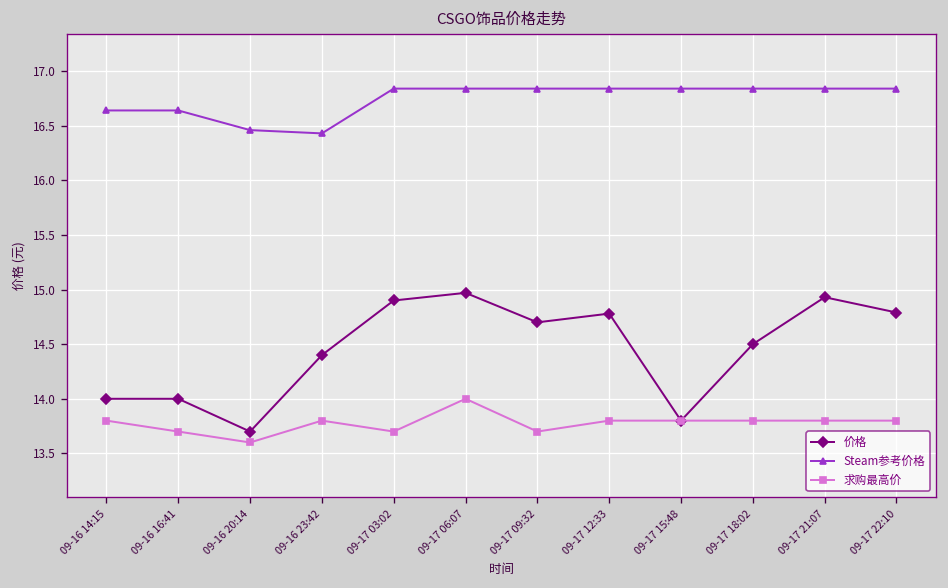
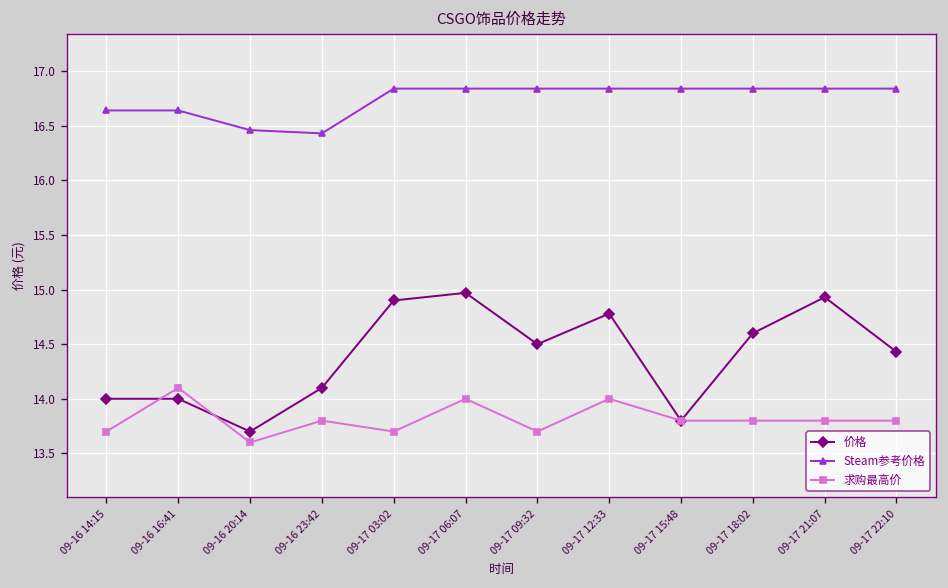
  {
    "价格": {
      "09-16 14:15": 14.0,
      "09-16 16:41": 14.0,
      "09-16 20:14": 13.7,
-     "09-16 23:42": 14.4,
+     "09-16 23:42": 14.1,
      "09-17 03:02": 14.9,
      "09-17 06:07": 15.0,
-     "09-17 09:32": 14.7,
+     "09-17 09:32": 14.5,
      "09-17 12:33": 14.8,
-     "09-17 18:02": 14.5,
+     "09-17 18:02": 14.6,
      "09-17 21:07": 14.9,
-     "09-17 22:10": 14.8
+     "09-17 22:10": 14.4
    },
    "Steam参考价格": {
      "09-16 14:15": 16.6,
      "09-16 16:41": 16.6,
      "09-16 20:14": 16.5,
      "09-16 23:42": 16.4,
      "09-17 03:02": 16.8,
      "09-17 06:07": 16.8,
      "09-17 09:32": 16.8,
      "09-17 12:33": 16.8,
      "09-17 15:48": 16.8,
      "09-17 18:02": 16.8,
      "09-17 21:07": 16.8,
      "09-17 22:10": 16.8
    },
    "求购最高价": {
-     "09-16 14:15": 13.8,
-     "09-16 16:41": 13.7,
+     "09-16 14:15": 13.7,
+     "09-16 16:41": 14.1,
      "09-16 20:14": 13.6,
      "09-16 23:42": 13.8,
      "09-17 03:02": 13.7,
      "09-17 06:07": 14.0,
      "09-17 09:32": 13.7,
-     "09-17 12:33": 13.8,
+     "09-17 12:33": 14.0,
      "09-17 18:02": 13.8,
      "09-17 21:07": 13.8,
      "09-17 22:10": 13.8
    }
  }
